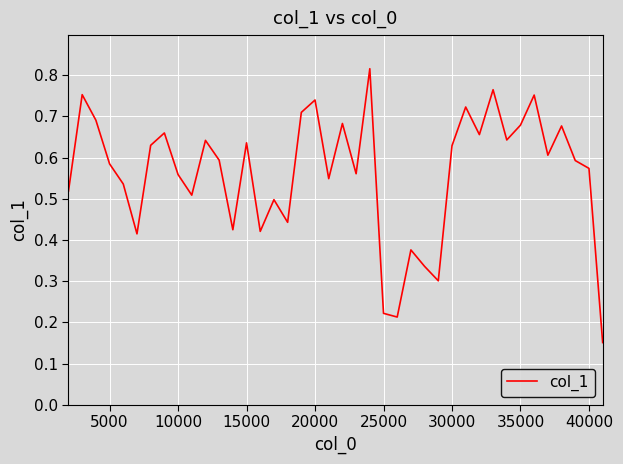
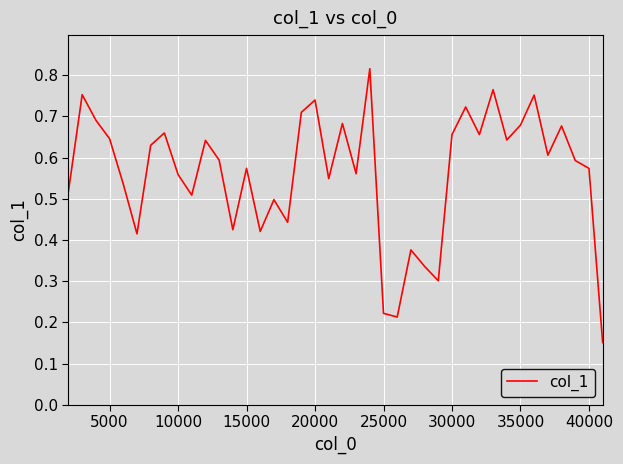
  {
-   "5000": 0.59,
+   "5000": 0.65,
    "10000": 0.56,
-   "15000": 0.64,
+   "15000": 0.57,
    "20000": 0.74,
    "25000": 0.22,
-   "30000": 0.63,
+   "30000": 0.66,
    "35000": 0.68,
    "40000": 0.57
  }
